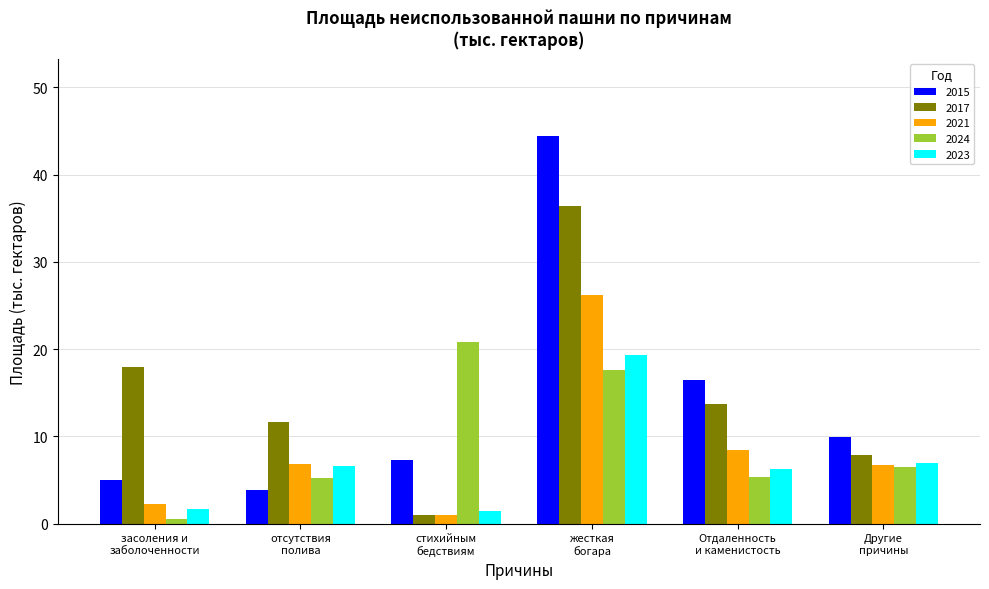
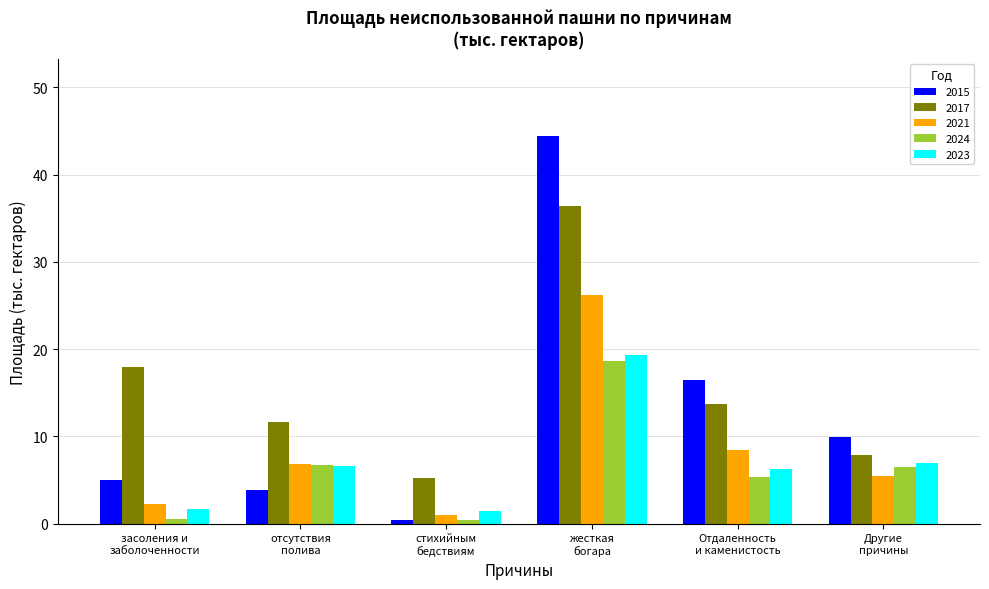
  {
    "2015": {
      "засоления и заболоченности": 5,
      "отсутствия полива": 4,
-     "стихийным бедствиям": 7,
+     "стихийным бедствиям": 0,
      "жесткая богара": 44,
      "Отдаленность и каменистость": 17,
      "Другие причины": 10
    },
    "2017": {
      "засоления и заболоченности": 18,
      "отсутствия полива": 12,
-     "стихийным бедствиям": 1,
+     "стихийным бедствиям": 5,
      "жесткая богара": 36,
      "Отдаленность и каменистость": 14,
      "Другие причины": 8
    },
    "2021": {
      "засоления и заболоченности": 2,
      "отсутствия полива": 7,
      "стихийным бедствиям": 1,
      "жесткая богара": 26,
      "Отдаленность и каменистость": 8,
-     "Другие причины": 7
+     "Другие причины": 6
    },
    "2024": {
      "засоления и заболоченности": 1,
-     "отсутствия полива": 5,
-     "стихийным бедствиям": 21,
-     "жесткая богара": 18,
+     "отсутствия полива": 7,
+     "стихийным бедствиям": 0,
+     "жесткая богара": 19,
      "Отдаленность и каменистость": 5,
      "Другие причины": 7
    },
    "2023": {
      "засоления и заболоченности": 2,
      "отсутствия полива": 7,
      "стихийным бедствиям": 1,
      "жесткая богара": 19,
      "Отдаленность и каменистость": 6,
      "Другие причины": 7
    }
  }
